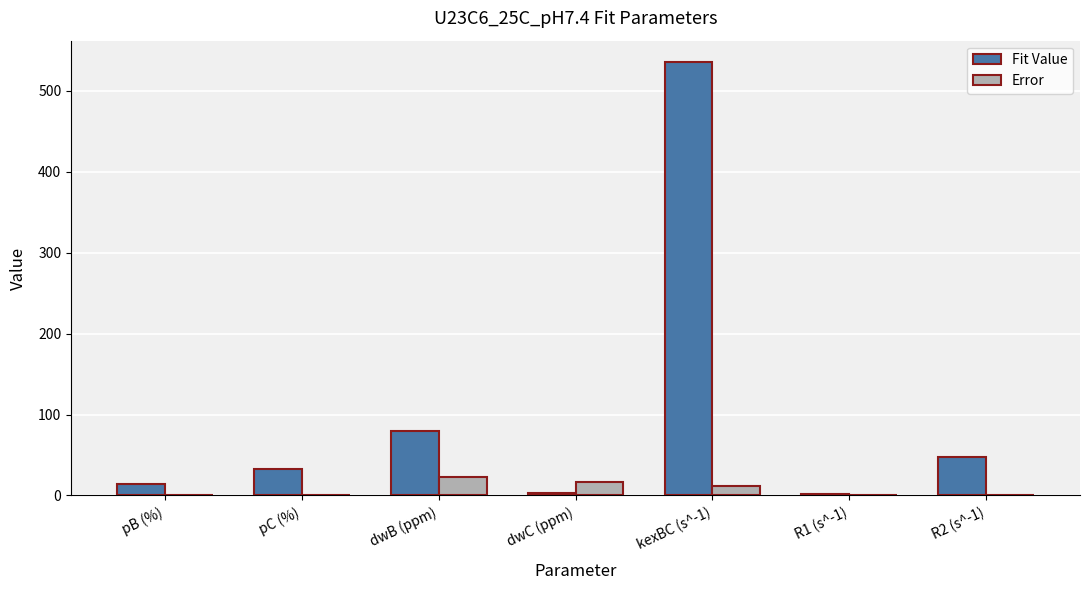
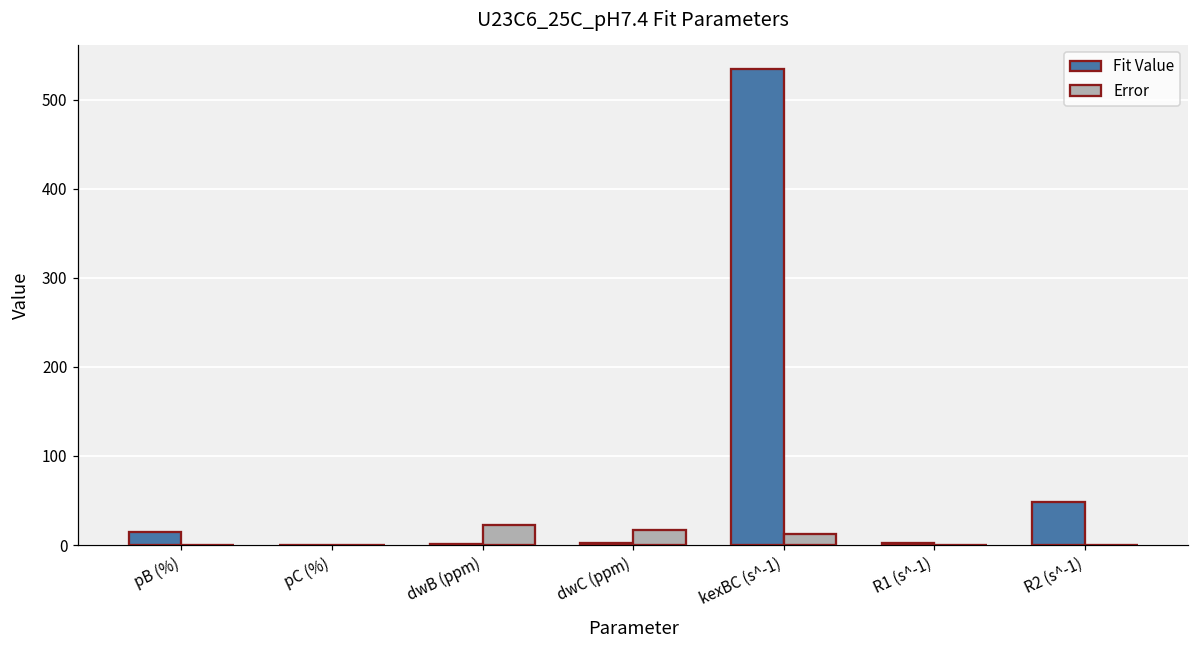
  {
    "Fit Value": {
      "pB (%)": 10,
-     "pC (%)": 30,
-     "dwB (ppm)": 80,
+     "pC (%)": 0,
+     "dwB (ppm)": 0,
      "kexBC (s^-1)": 540,
      "R2 (s^-1)": 50
    },
    "Error": {
      "dwB (ppm)": 20,
      "dwC (ppm)": 20,
      "kexBC (s^-1)": 10
    }
  }
